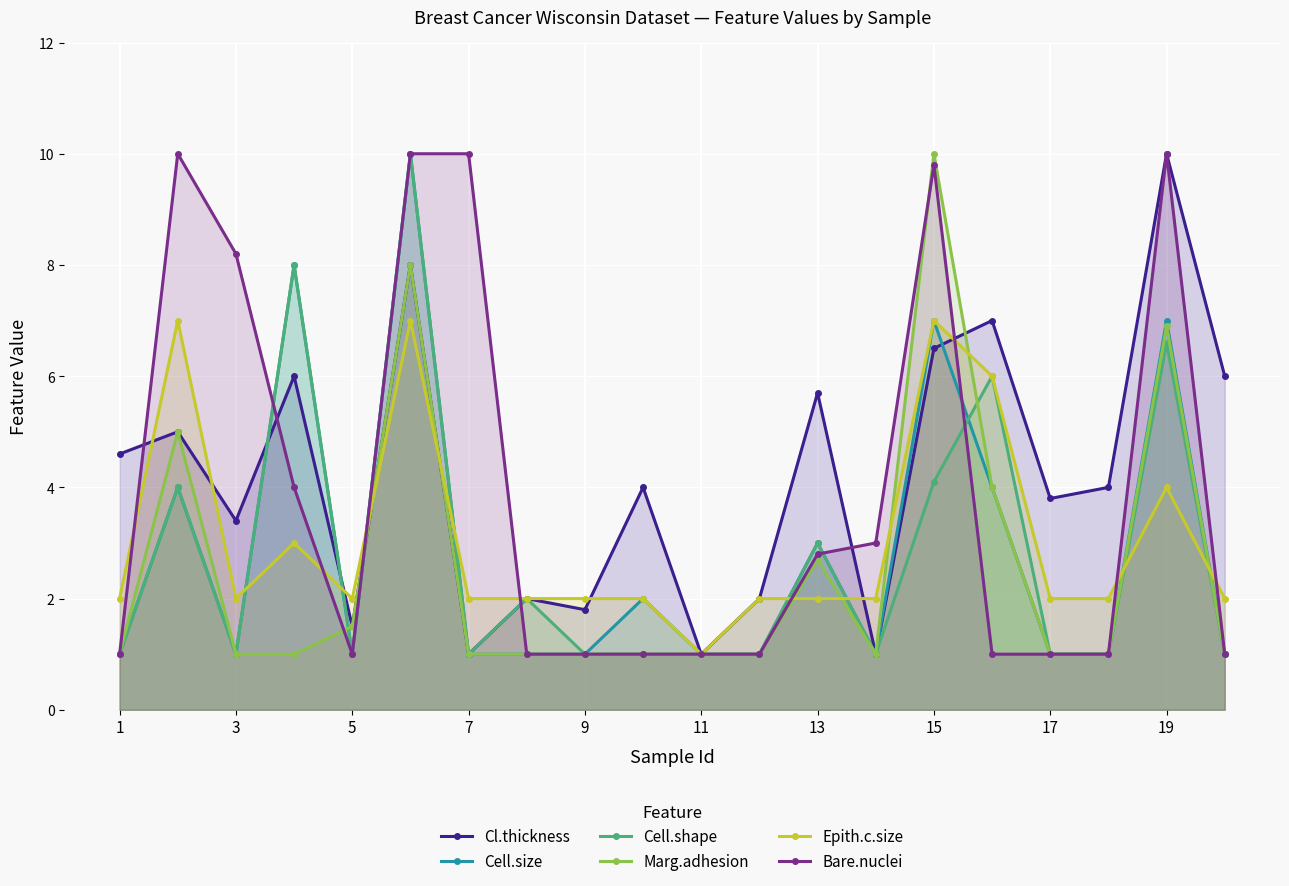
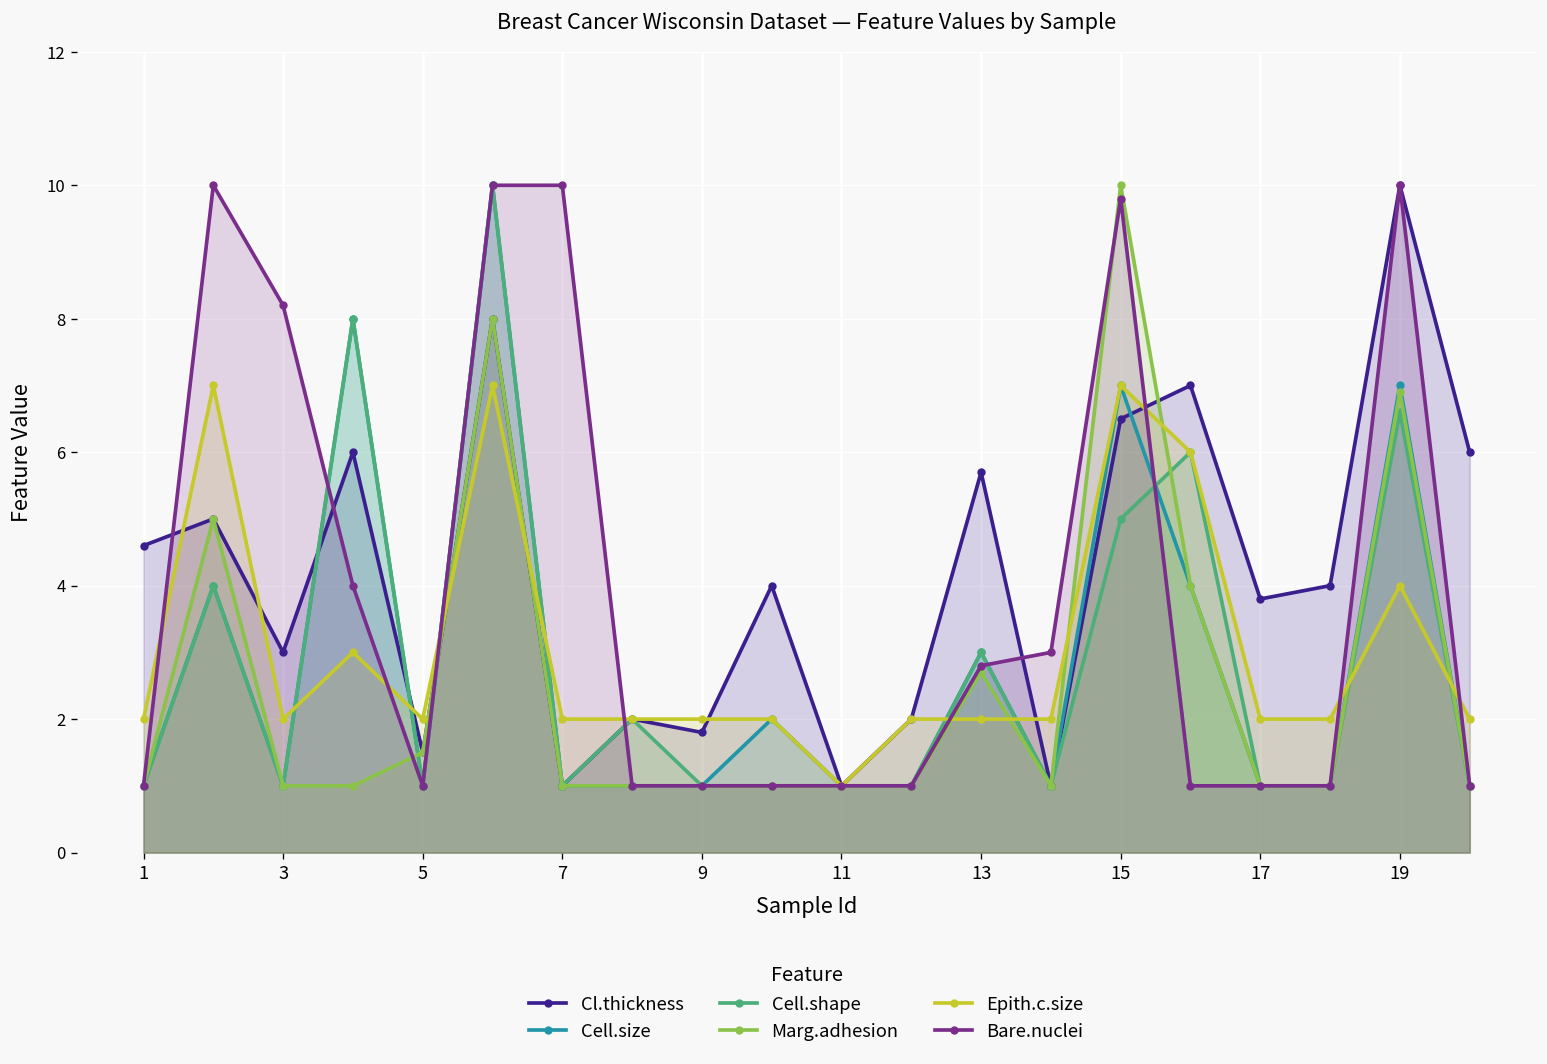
  {
    "Cl.thickness": {
      "1": 4.6,
-     "3": 3.4,
+     "3": 3.0,
      "9": 1.8,
      "13": 5.7,
      "15": 6.5,
      "17": 3.8
    },
    "Cell.size": {
      "19": 7.0
    },
    "Cell.shape": {
-     "15": 4.1,
+     "15": 5.0,
      "19": 6.6
    },
    "Marg.adhesion": {
      "13": 2.7,
      "15": 10.0,
      "19": 6.9
    },
    "Epith.c.size": {
      "1": 2.0,
      "3": 2.0,
      "5": 2.0,
      "7": 2.0,
      "9": 2.0,
      "13": 2.0,
      "17": 2.0,
      "19": 4.0
    },
    "Bare.nuclei": {
      "3": 8.2,
      "7": 10.0,
      "13": 2.8,
      "15": 9.8
    }
  }
